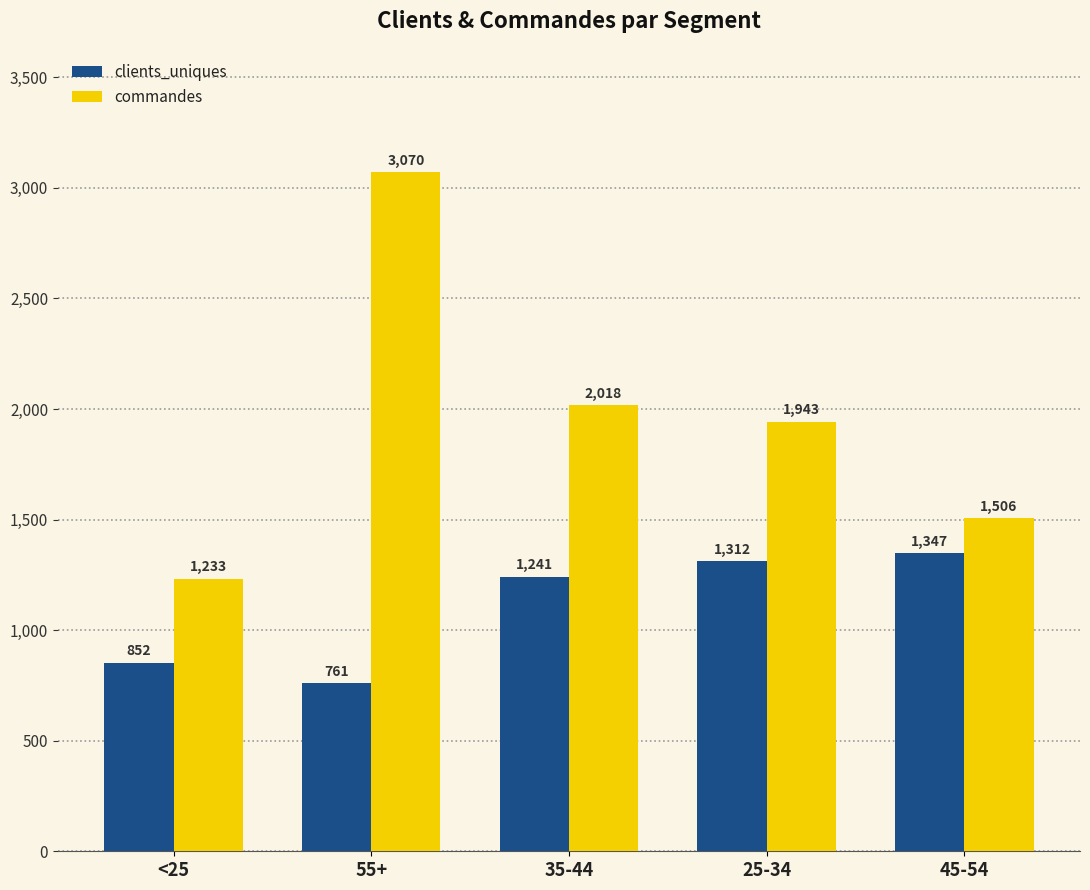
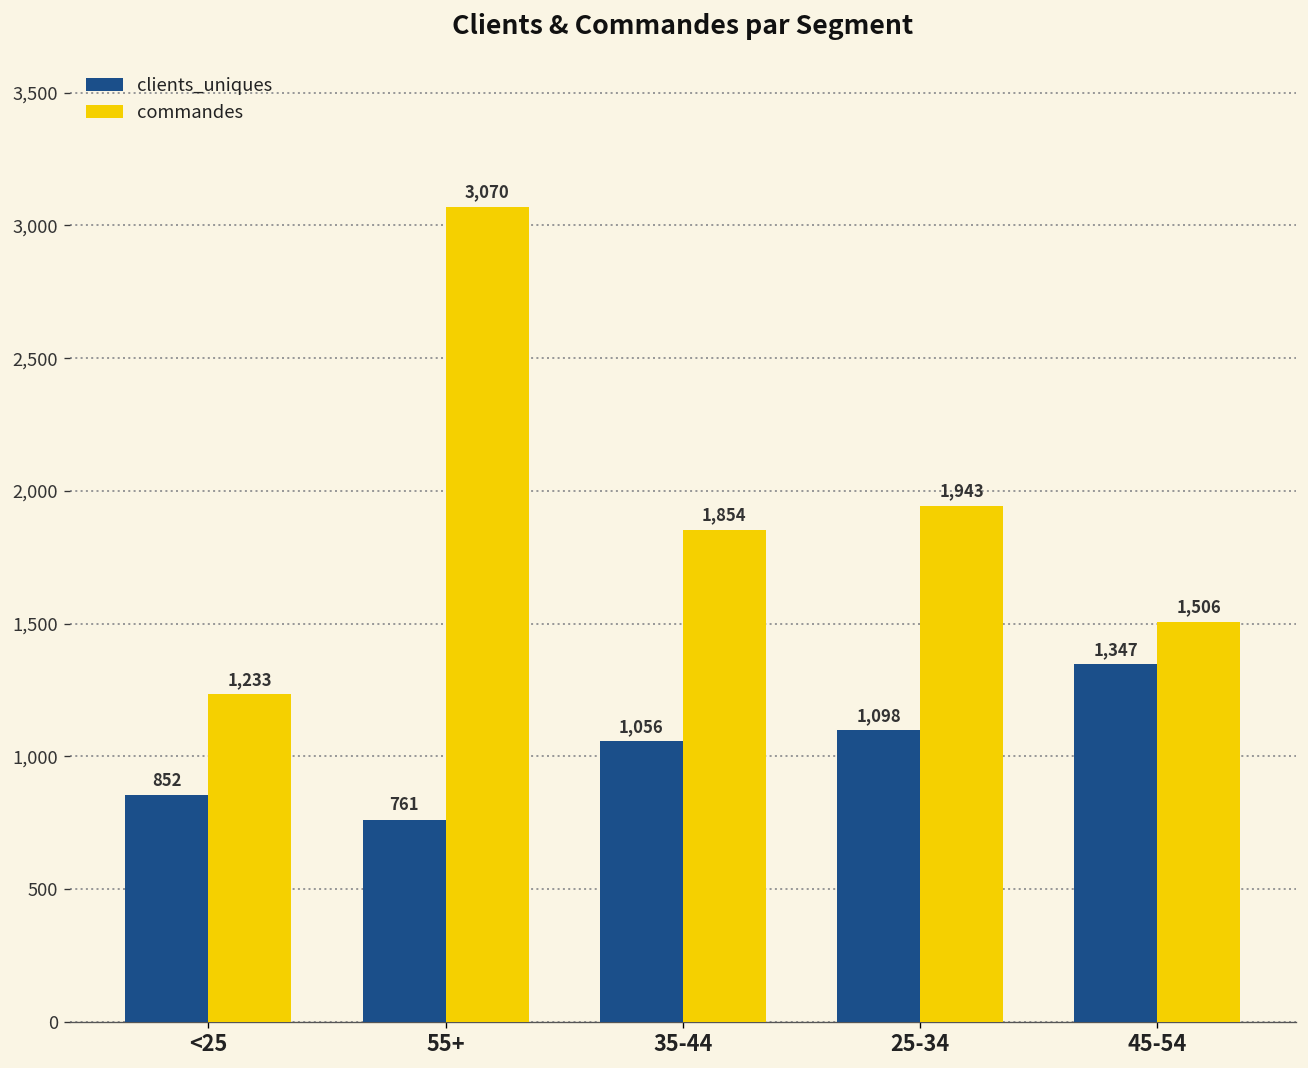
  {
    "clients_uniques": {
      "<25": "852",
      "55+": "761",
-     "35-44": "1,241",
-     "25-34": "1,312",
+     "35-44": "1,056",
+     "25-34": "1,098",
      "45-54": "1,347"
    },
    "commandes": {
      "<25": "1,233",
      "55+": "3,070",
-     "35-44": "2,018",
+     "35-44": "1,854",
      "25-34": "1,943",
      "45-54": "1,506"
    }
  }
